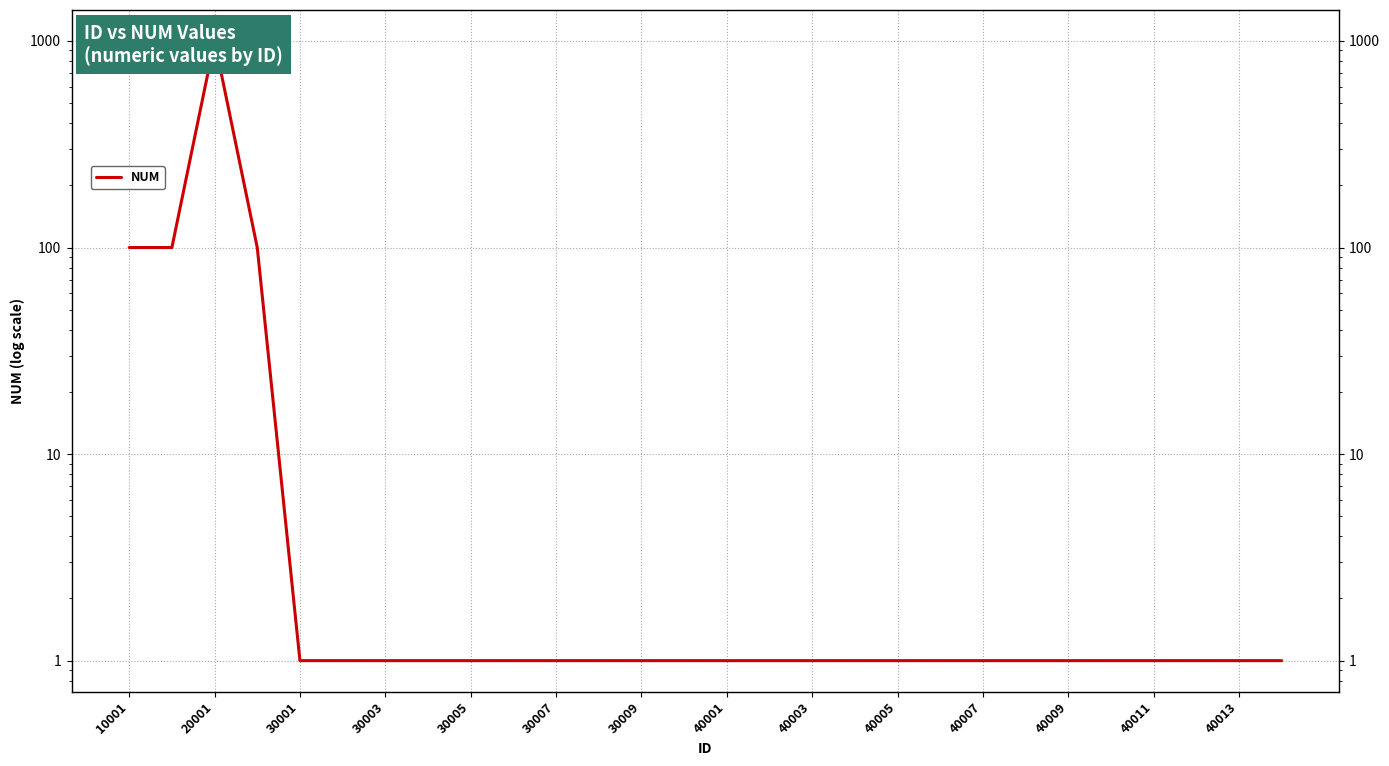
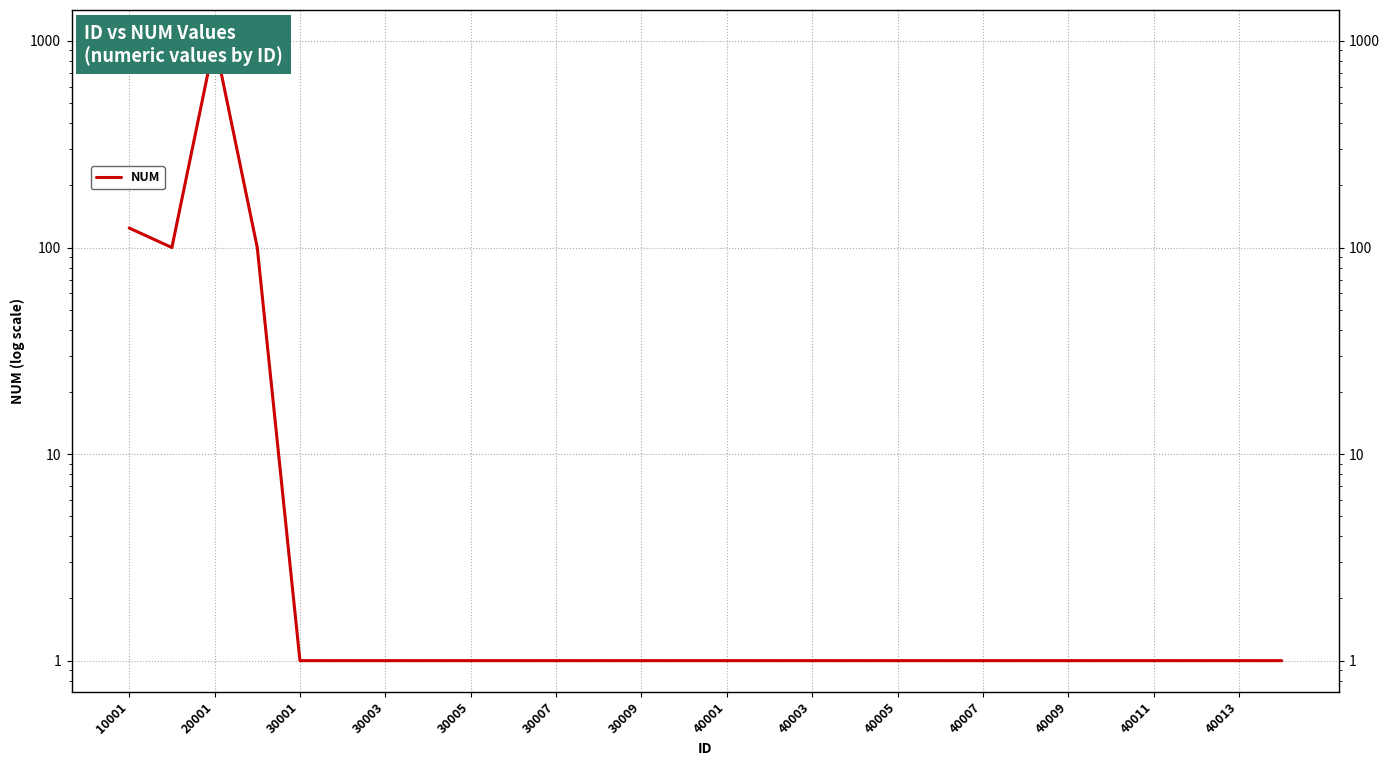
  {
-   "10001": 100,
+   "10001": 120,
    "30001": 1,
    "30003": 1,
    "30005": 1,
    "30007": 1,
    "30009": 1,
    "40001": 1,
    "40003": 1,
    "40005": 1,
    "40007": 1,
    "40009": 1,
    "40011": 1,
    "40013": 1
  }
